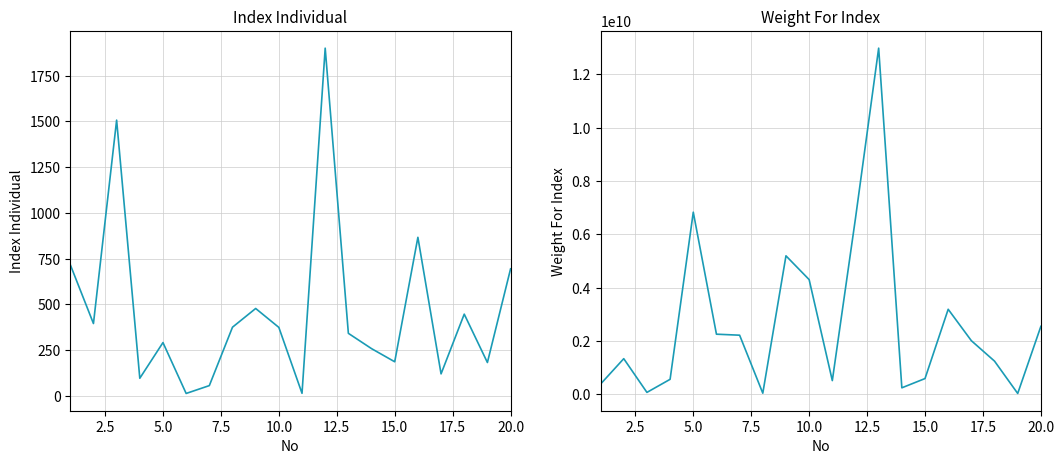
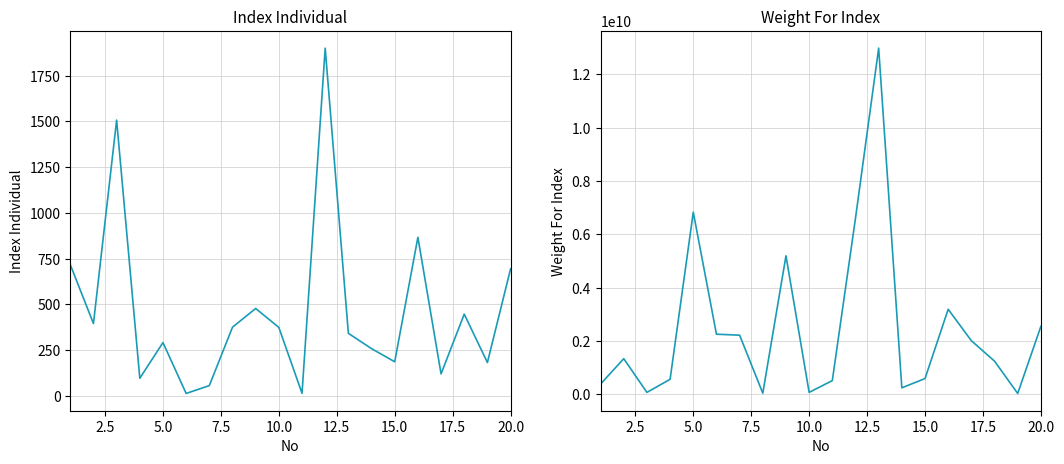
  {
    "Index Individual": {
      "5.0": 290,
      "10.0": 370,
      "15.0": 190,
      "20.0": 690
    },
    "Weight For Index": {
      "5.0": 6800000000,
-     "10.0": 4300000000,
+     "10.0": 100000000,
      "15.0": 600000000,
      "20.0": 2600000000
    }
  }
